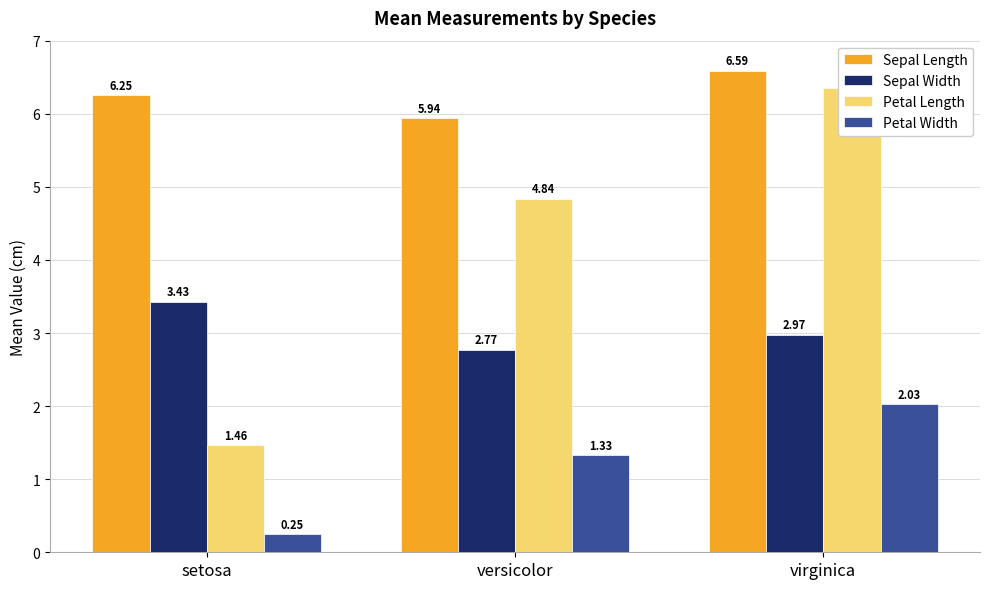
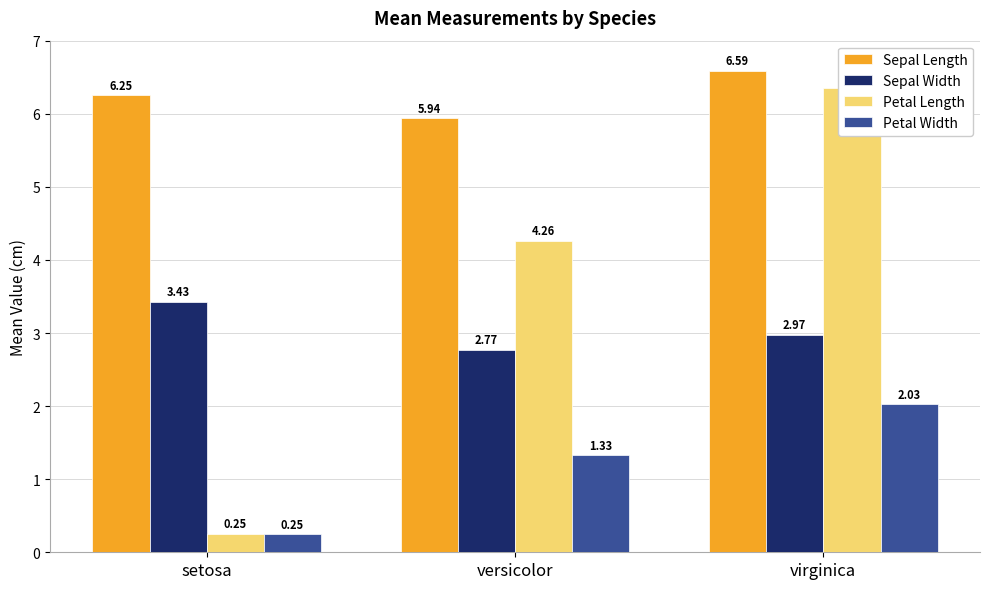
  {
    "Sepal Length": {
      "setosa": 6.25,
      "versicolor": 5.94,
      "virginica": 6.59
    },
    "Sepal Width": {
      "setosa": 3.43,
      "versicolor": 2.77,
      "virginica": 2.97
    },
    "Petal Length": {
-     "setosa": 1.46,
-     "versicolor": 4.84
+     "setosa": 0.25,
+     "versicolor": 4.26
    },
    "Petal Width": {
      "setosa": 0.25,
      "versicolor": 1.33,
      "virginica": 2.03
    }
  }
